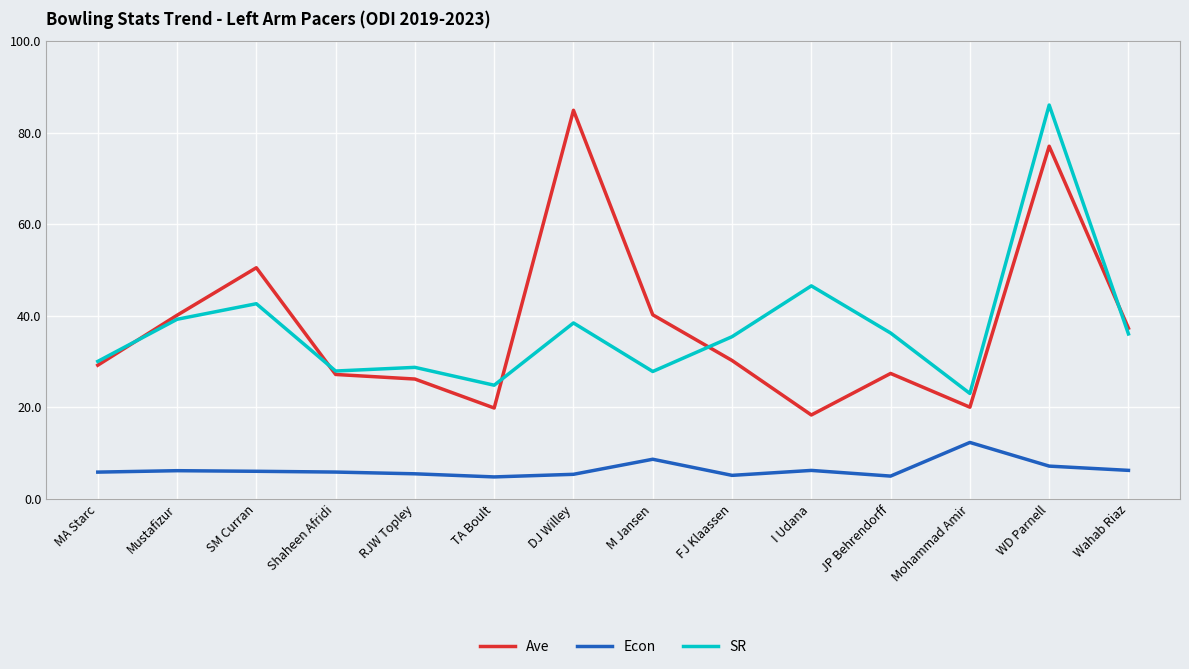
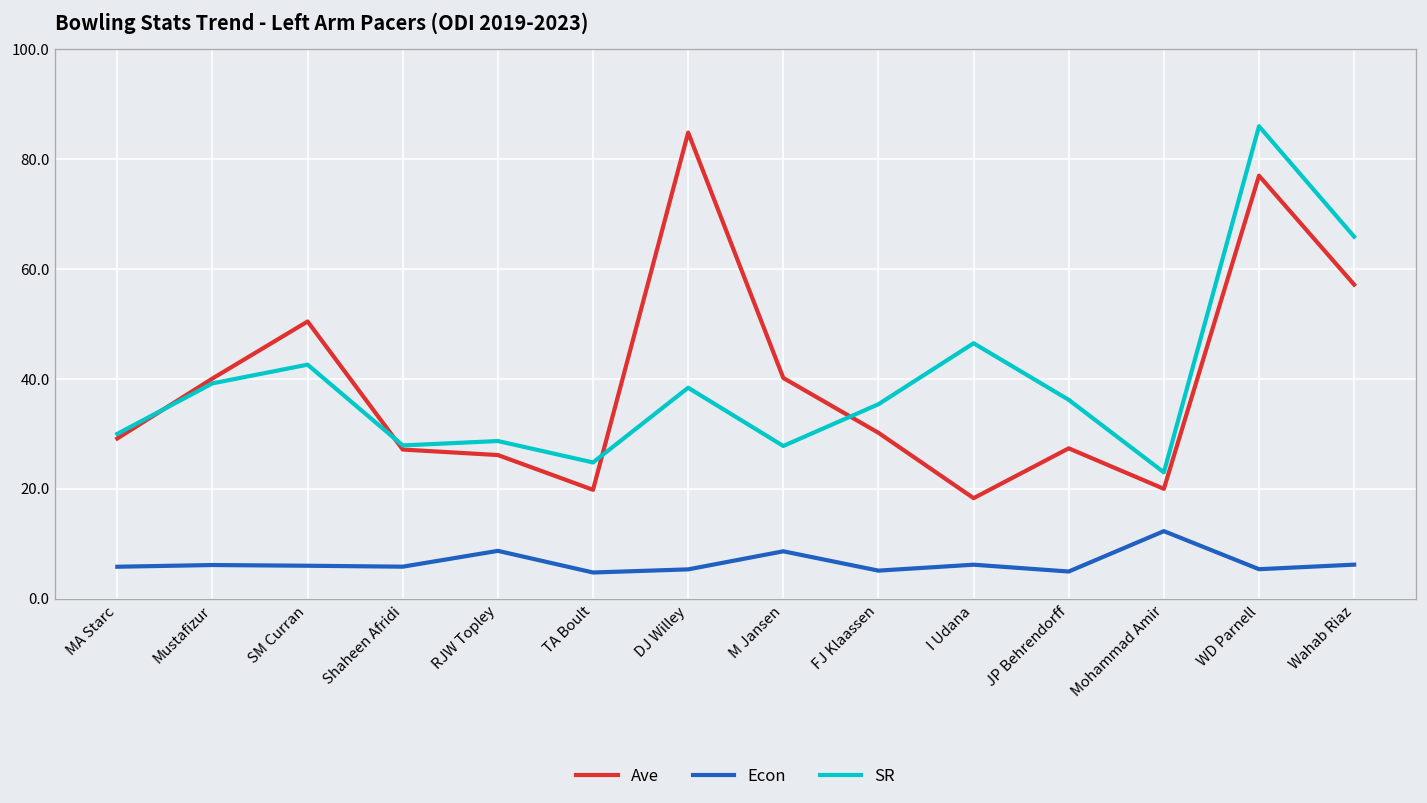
  {
    "Ave": {
      "MA Starc": 29,
      "Mustafizur": 40,
      "SM Curran": 50,
      "Shaheen Afridi": 27,
      "RJW Topley": 26,
      "TA Boult": 20,
      "DJ Willey": 85,
      "M Jansen": 40,
      "FJ Klaassen": 30,
      "I Udana": 18,
      "JP Behrendorff": 27,
      "Mohammad Amir": 20,
      "WD Parnell": 77,
-     "Wahab Riaz": 37
+     "Wahab Riaz": 57
    },
    "Econ": {
      "MA Starc": 6,
      "Mustafizur": 6,
      "SM Curran": 6,
      "Shaheen Afridi": 6,
-     "RJW Topley": 5,
+     "RJW Topley": 9,
      "TA Boult": 5,
      "DJ Willey": 5,
      "M Jansen": 9,
      "FJ Klaassen": 5,
      "I Udana": 6,
      "JP Behrendorff": 5,
      "Mohammad Amir": 12,
-     "WD Parnell": 7,
+     "WD Parnell": 5,
      "Wahab Riaz": 6
    },
    "SR": {
      "MA Starc": 30,
      "Mustafizur": 39,
      "SM Curran": 43,
      "Shaheen Afridi": 28,
      "RJW Topley": 29,
      "TA Boult": 25,
      "DJ Willey": 38,
      "M Jansen": 28,
      "FJ Klaassen": 35,
      "I Udana": 47,
      "JP Behrendorff": 36,
      "Mohammad Amir": 23,
      "WD Parnell": 86,
-     "Wahab Riaz": 36
+     "Wahab Riaz": 66
    }
  }
